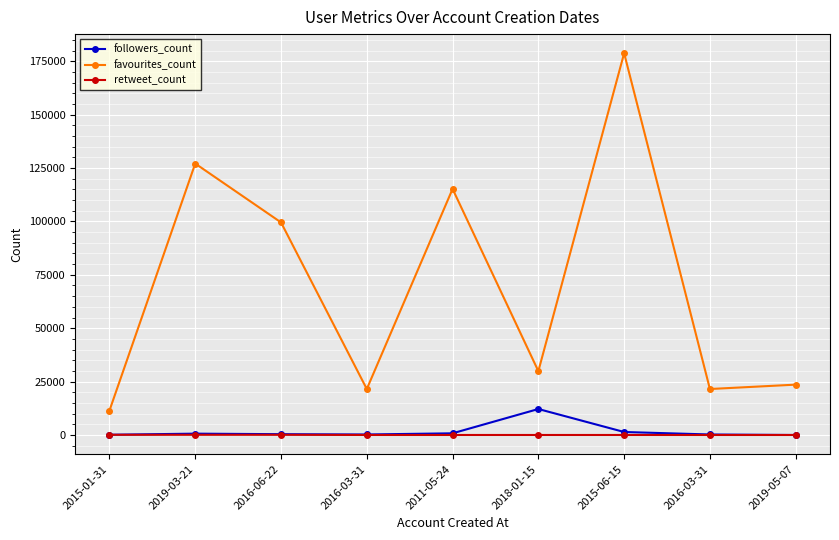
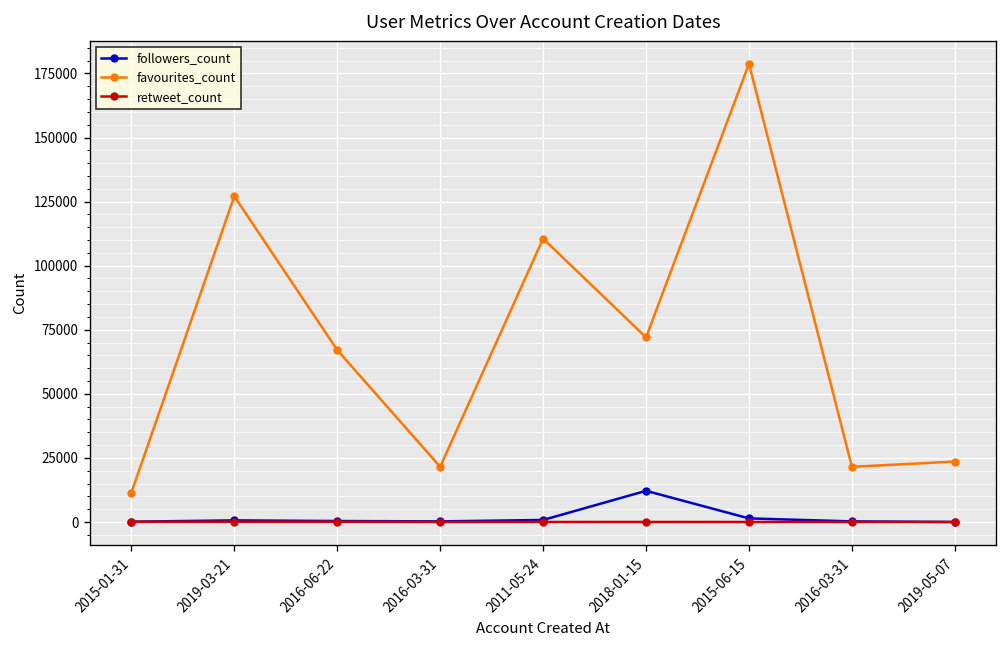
  {
    "followers_count": {
      "2018-01-15": 12000,
      "2015-06-15": 1000
    },
    "favourites_count": {
      "2015-01-31": 11000,
      "2019-03-21": 127000,
-     "2016-06-22": 100000,
-     "2011-05-24": 115000,
-     "2018-01-15": 30000,
+     "2016-06-22": 67000,
+     "2011-05-24": 111000,
+     "2018-01-15": 72000,
      "2015-06-15": 179000,
      "2019-05-07": 24000
    },
    "retweet_count": {
      "2018-01-15": 0,
      "2015-06-15": 0
    }
  }
